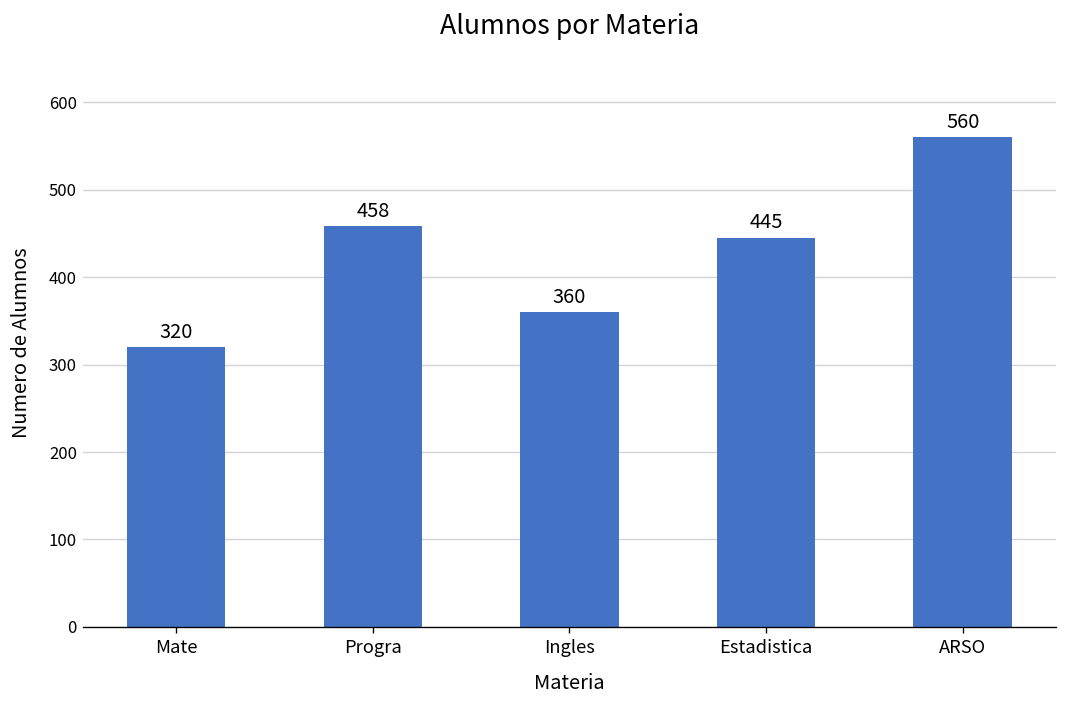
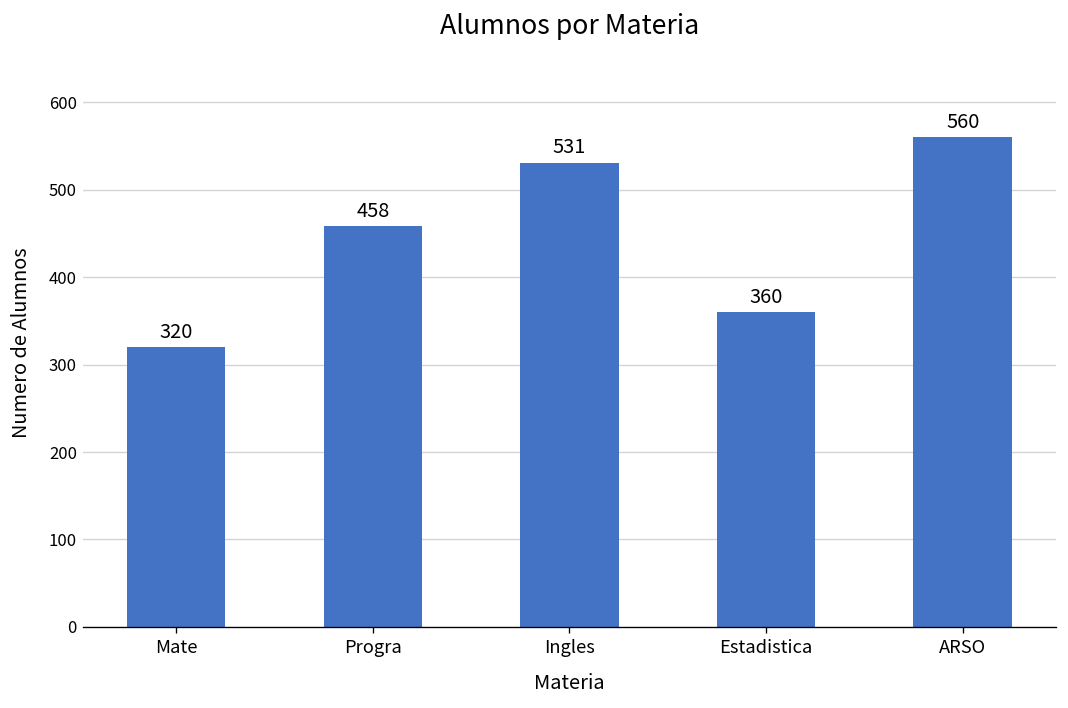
  {
    "Mate": 320,
    "Progra": 458,
-   "Ingles": 360,
-   "Estadistica": 445,
+   "Ingles": 531,
+   "Estadistica": 360,
    "ARSO": 560
  }
